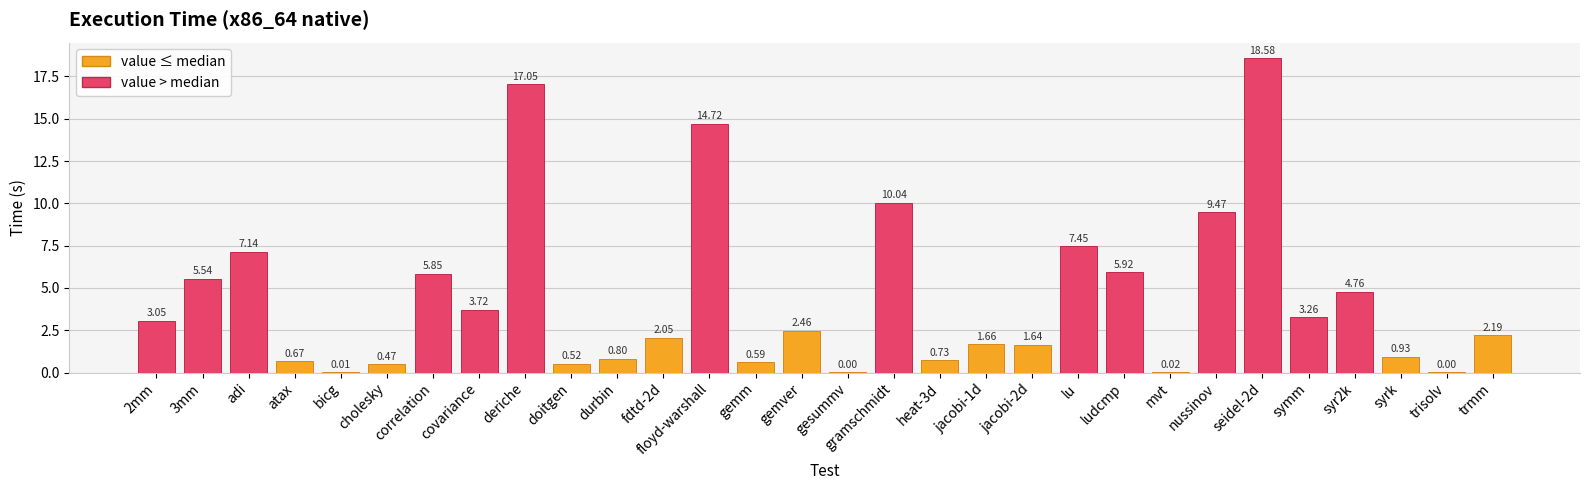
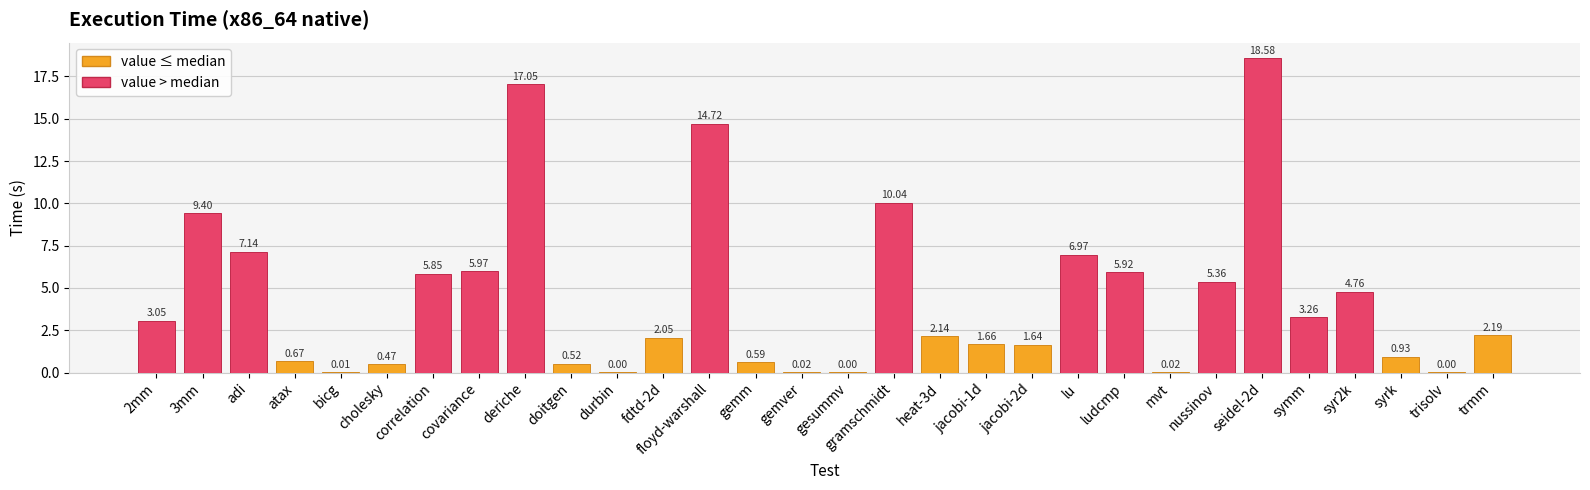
  {
    "2mm": 3.05,
-   "3mm": 5.54,
+   "3mm": 9.40,
    "adi": 7.14,
    "atax": 0.67,
    "bicg": 0.01,
    "cholesky": 0.47,
    "correlation": 5.85,
-   "covariance": 3.72,
+   "covariance": 5.97,
    "deriche": 17.05,
    "doitgen": 0.52,
-   "durbin": 0.80,
+   "durbin": 0.00,
    "fdtd-2d": 2.05,
    "floyd-warshall": 14.72,
    "gemm": 0.59,
-   "gemver": 2.46,
+   "gemver": 0.02,
    "gesummv": 0.00,
    "gramschmidt": 10.04,
-   "heat-3d": 0.73,
+   "heat-3d": 2.14,
    "jacobi-1d": 1.66,
    "jacobi-2d": 1.64,
-   "lu": 7.45,
+   "lu": 6.97,
    "ludcmp": 5.92,
    "mvt": 0.02,
-   "nussinov": 9.47,
+   "nussinov": 5.36,
    "seidel-2d": 18.58,
    "symm": 3.26,
    "syr2k": 4.76,
    "syrk": 0.93,
    "trisolv": 0.00,
    "trmm": 2.19
  }
